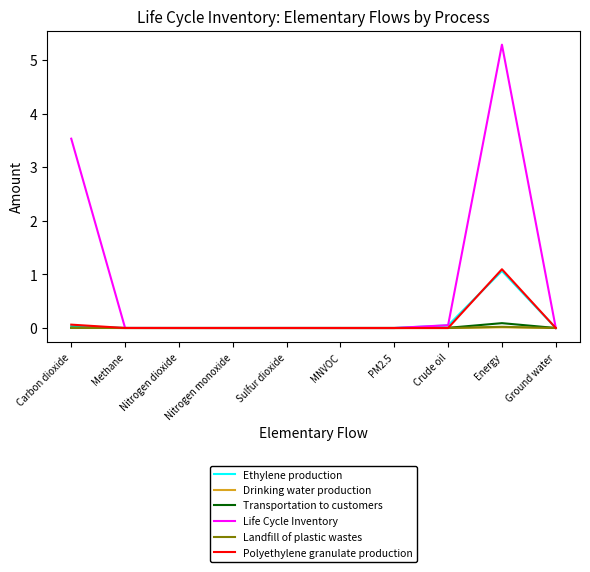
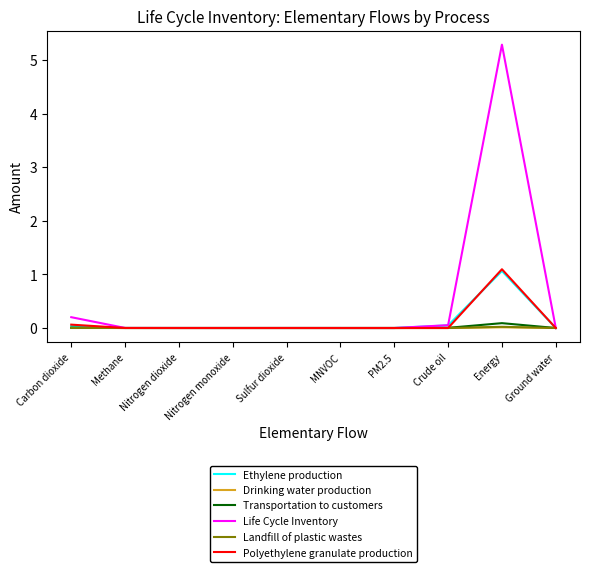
  {
    "Landfill of plastic wastes": {
      "Energy": 0.0
    },
    "Transportation to customers": {
      "Energy": 0.1
    },
    "Life Cycle Inventory": {
-     "Carbon dioxide": 3.5,
+     "Carbon dioxide": 0.2,
      "Energy": 5.3
    }
  }
